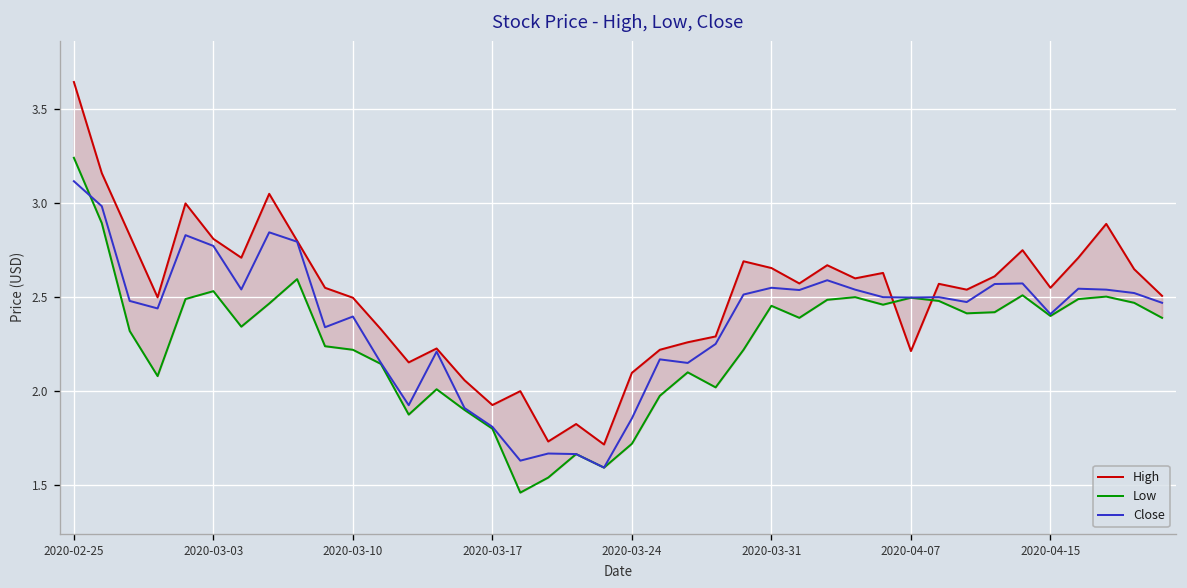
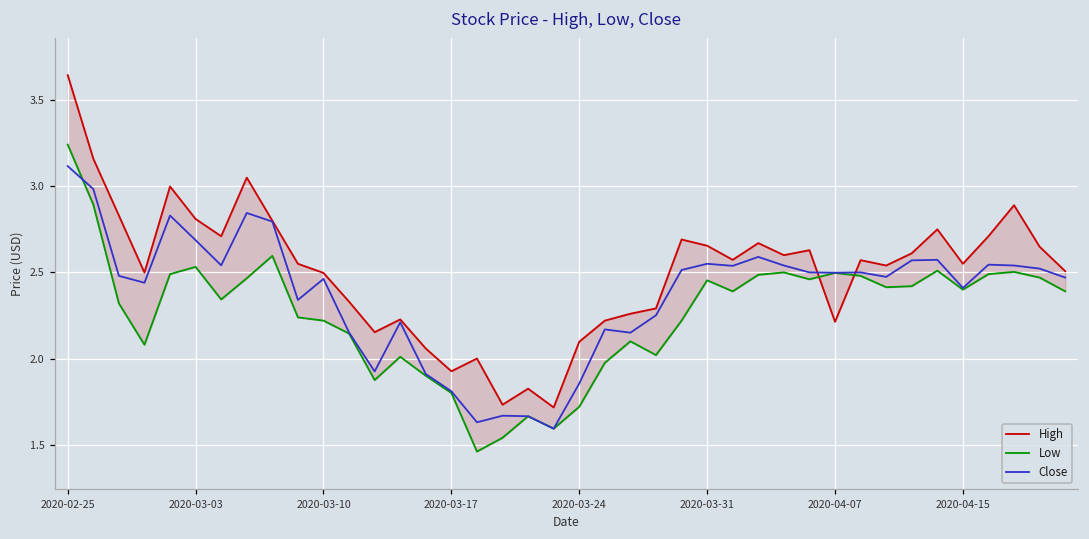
  {
    "Low": {
      "2020-02-25": 3.24,
      "2020-03-03": 2.53,
      "2020-03-10": 2.22,
      "2020-03-24": 1.72,
      "2020-03-31": 2.45
    },
    "Close": {
      "2020-02-25": 3.12,
-     "2020-03-03": 2.77,
-     "2020-03-10": 2.40,
+     "2020-03-03": 2.69,
+     "2020-03-10": 2.46,
      "2020-03-24": 1.86,
      "2020-03-31": 2.55
    }
  }
